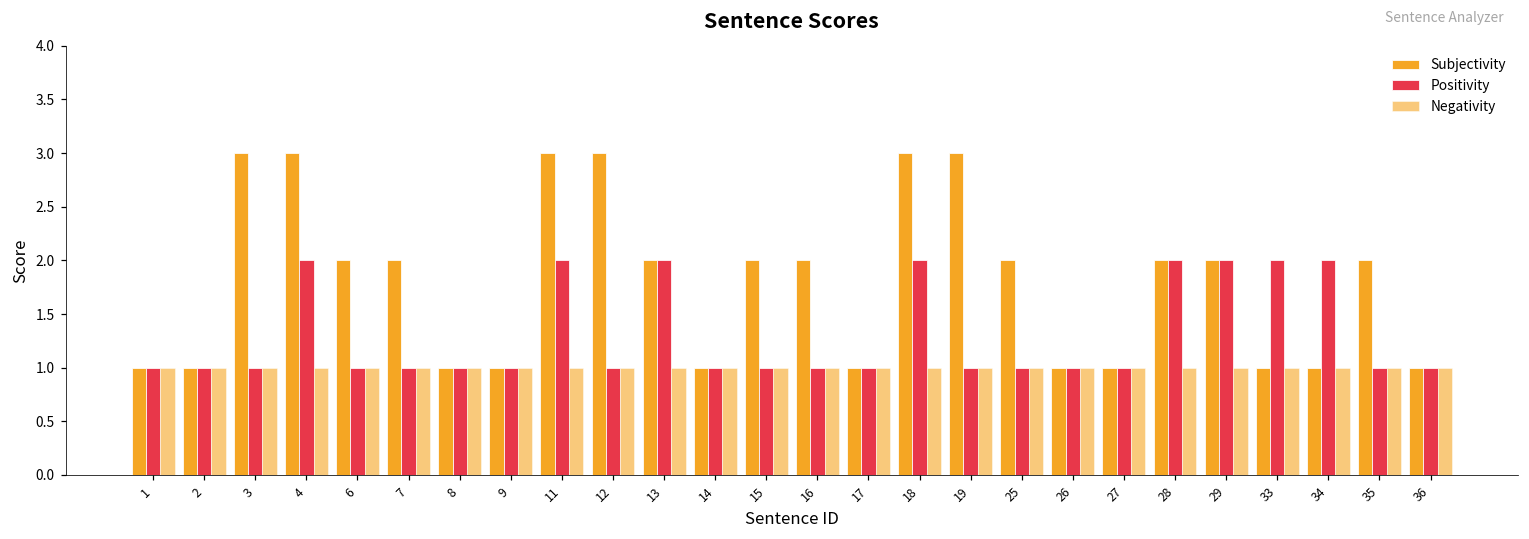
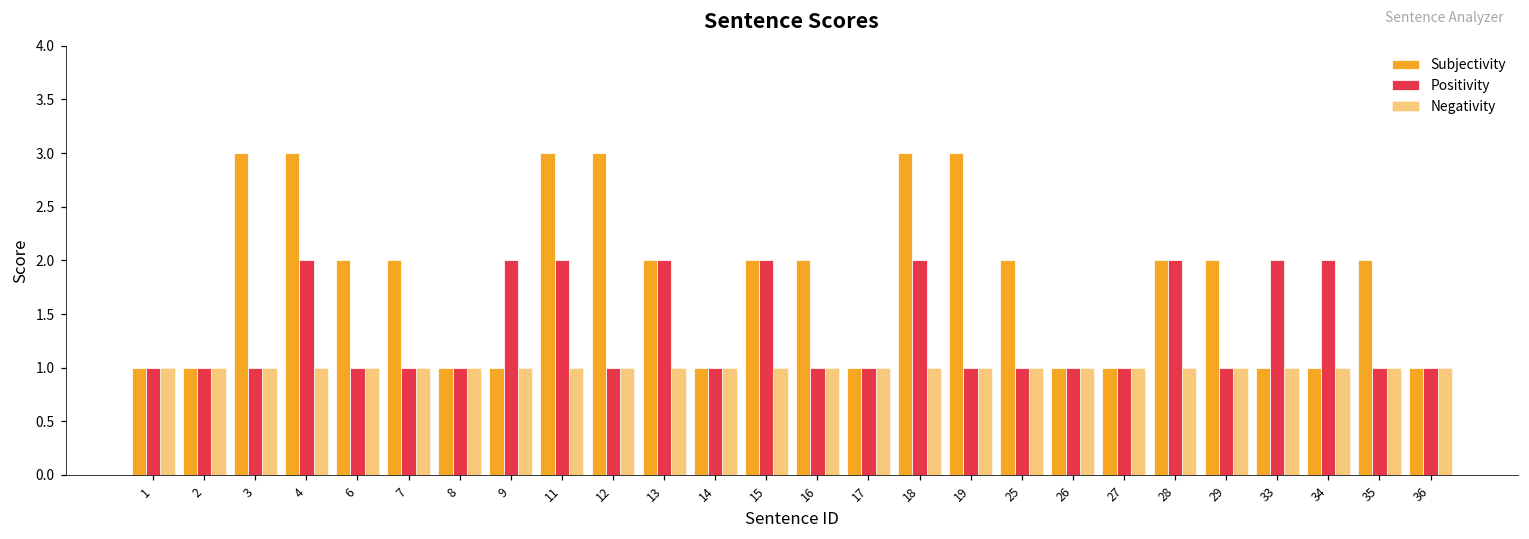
  {
    "Positivity": {
      "1": 1,
      "2": 1,
      "3": 1,
      "4": 2,
      "6": 1,
      "7": 1,
      "8": 1,
-     "9": 1,
+     "9": 2,
      "11": 2,
      "12": 1,
      "13": 2,
      "14": 1,
-     "15": 1,
+     "15": 2,
      "16": 1,
      "17": 1,
      "18": 2,
      "19": 1,
      "25": 1,
      "26": 1,
      "27": 1,
      "28": 2,
-     "29": 2,
+     "29": 1,
      "33": 2,
      "34": 2,
      "35": 1,
      "36": 1
    }
  }
